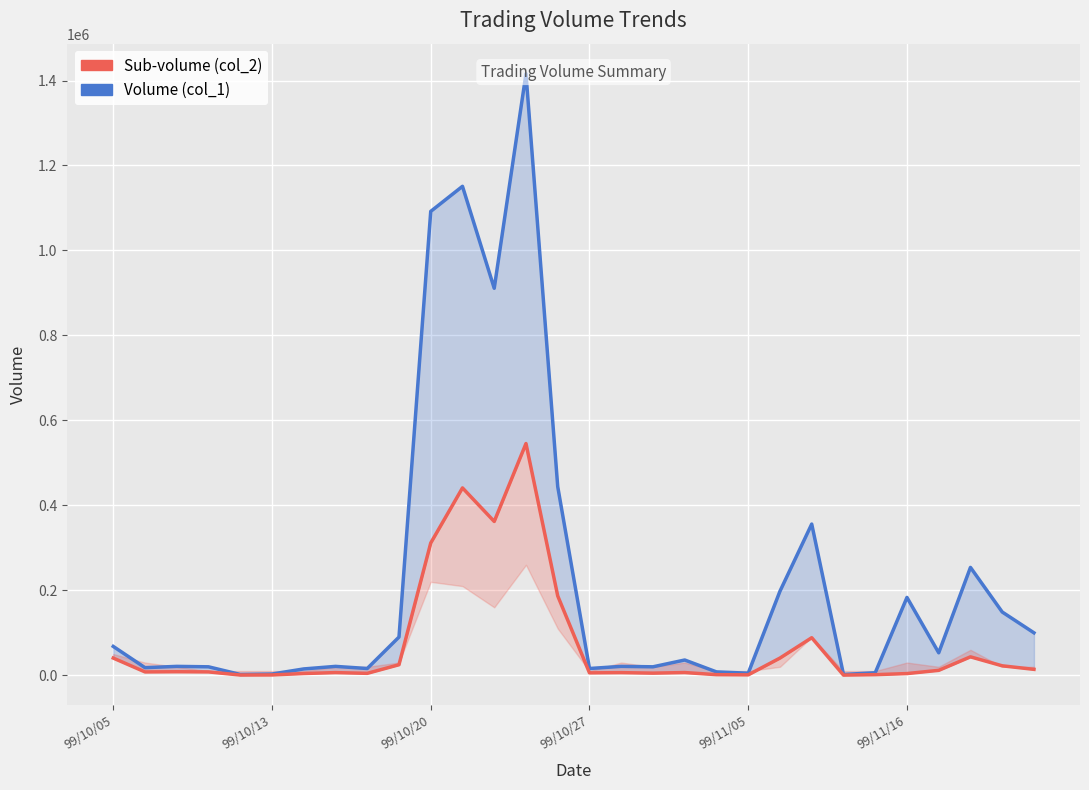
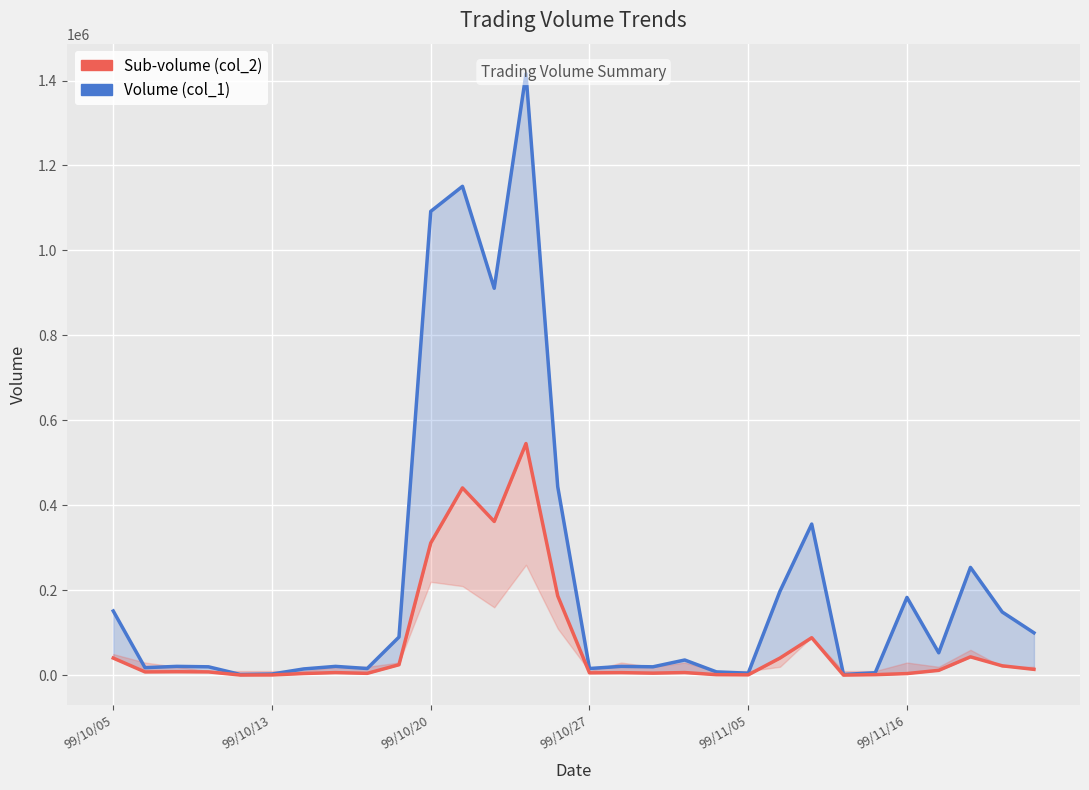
  {
    "Volume (col_1)": {
-     "99/10/05": 70000,
+     "99/10/05": 150000,
      "99/10/20": 1090000,
      "99/10/27": 20000,
      "99/11/16": 180000
    }
  }
